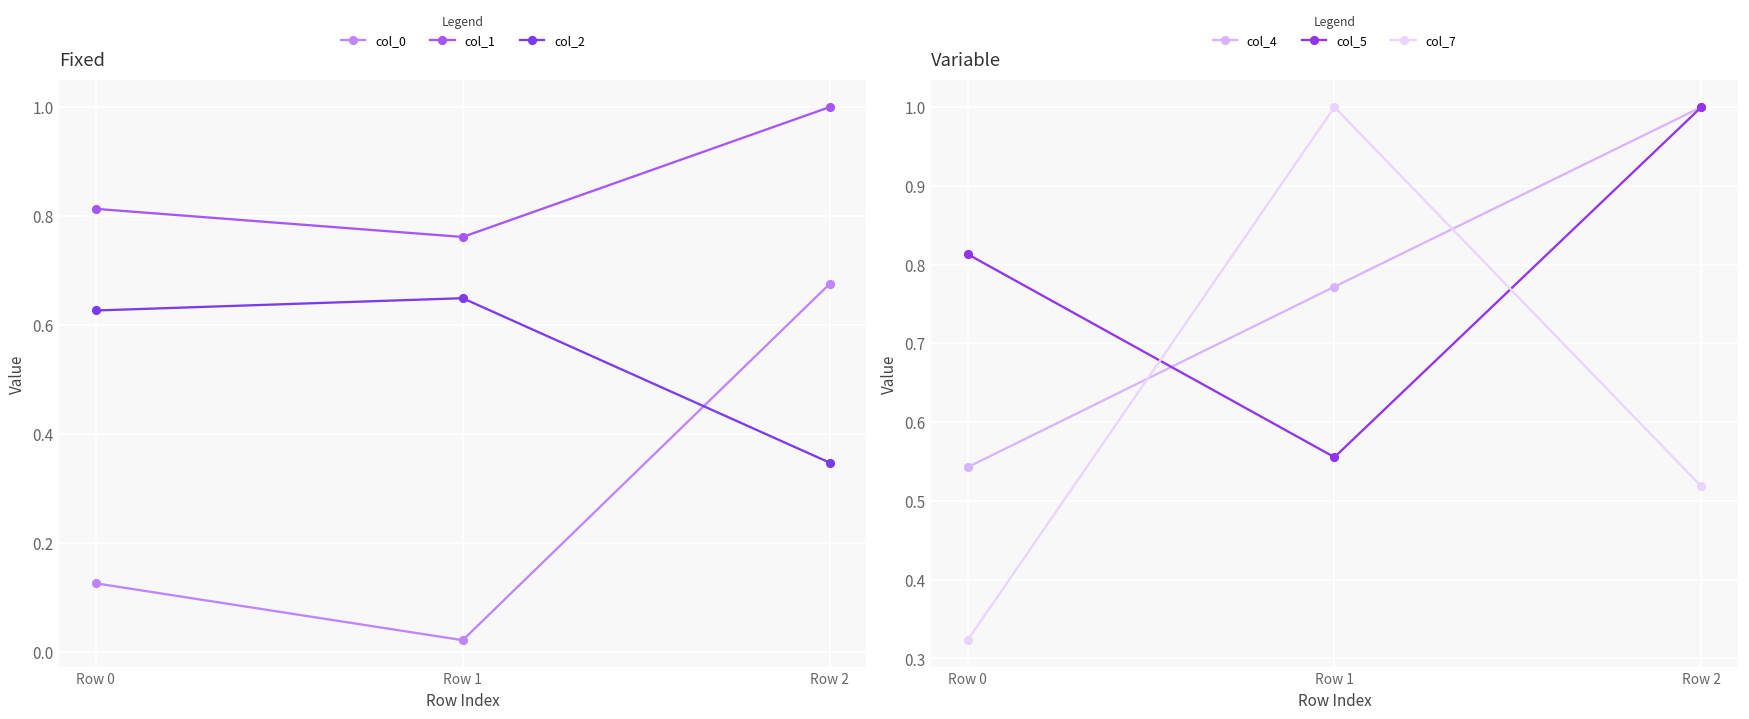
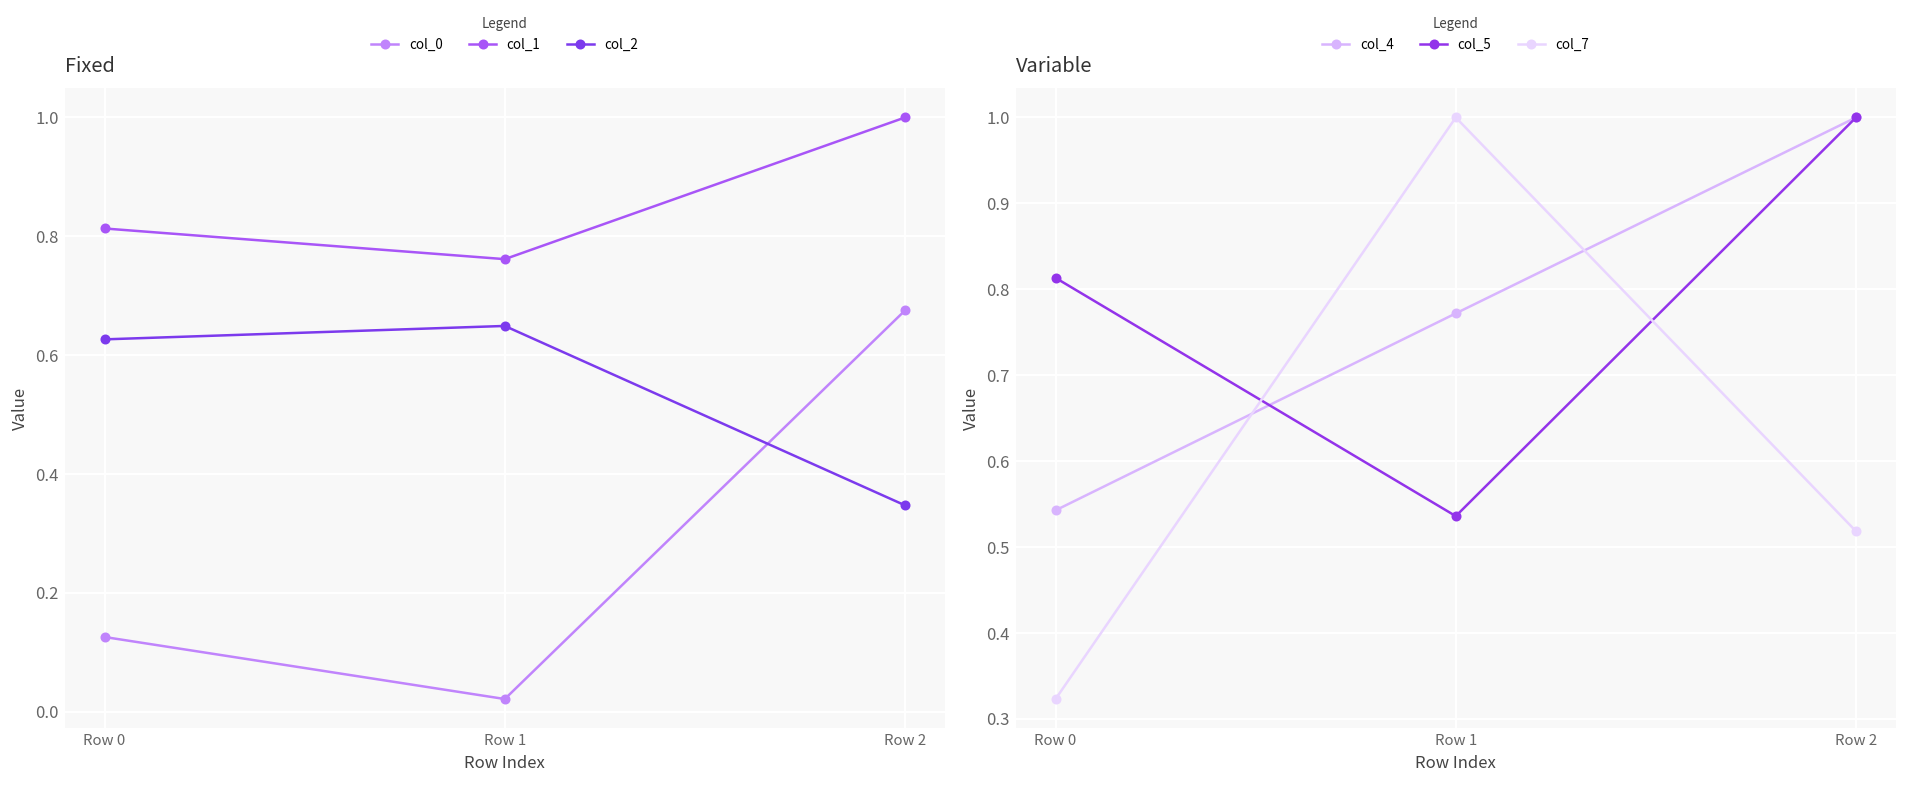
  {
    "Variable": {
      "col_5": {
        "Row 0": 0.81,
-       "Row 1": 0.56
+       "Row 1": 0.54
      }
    }
  }
